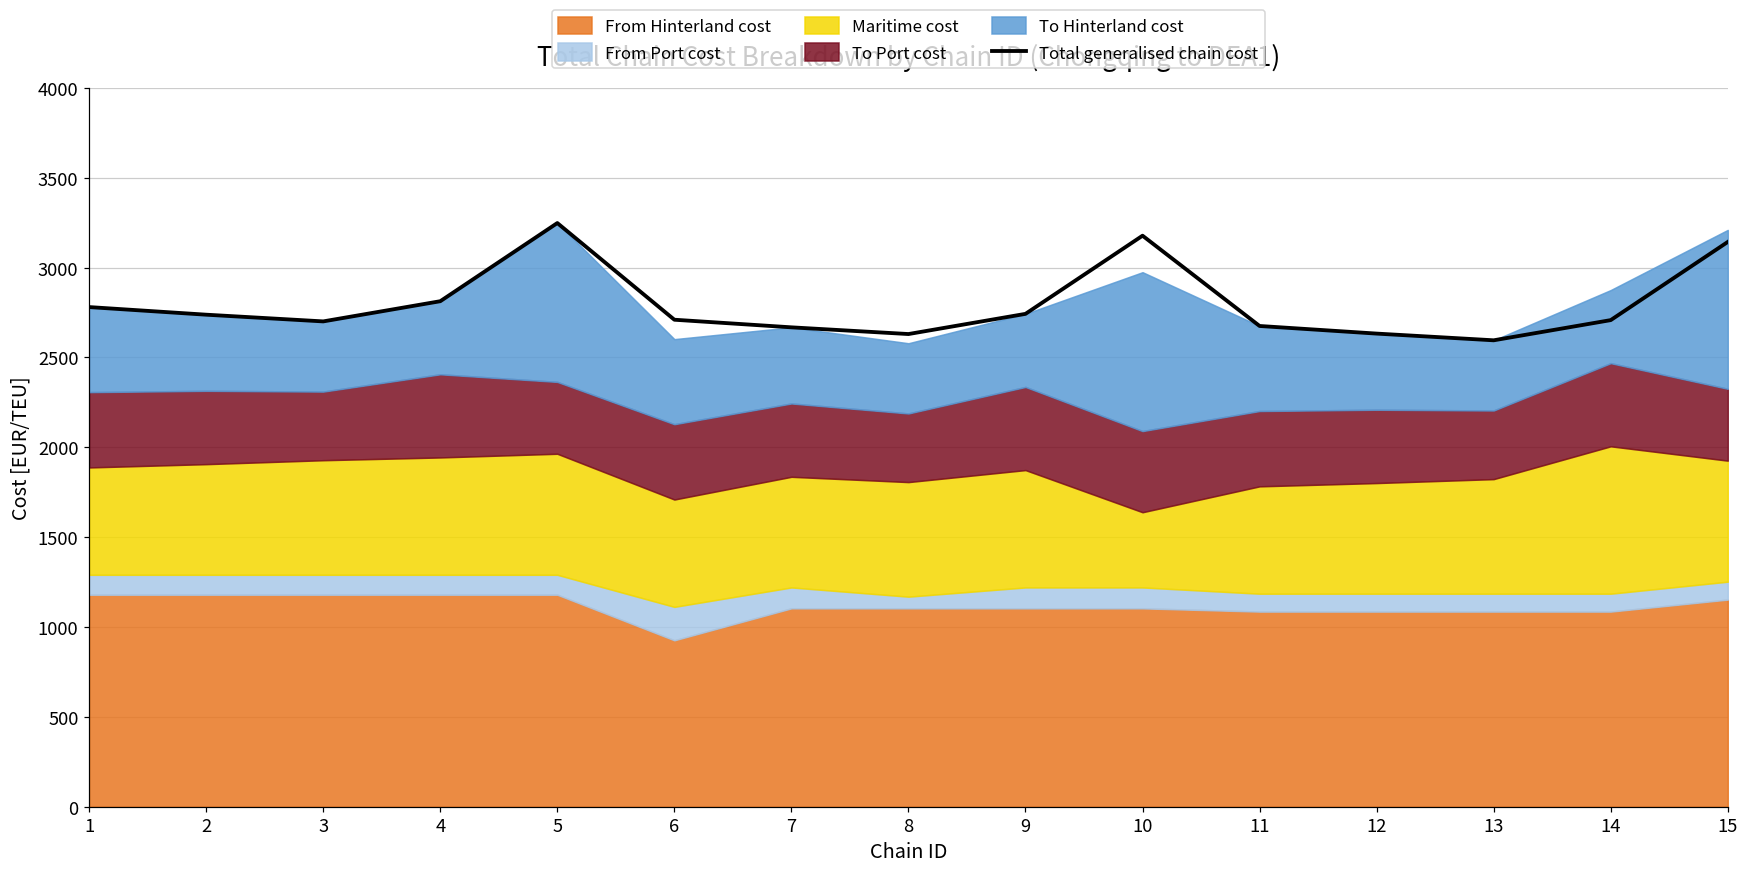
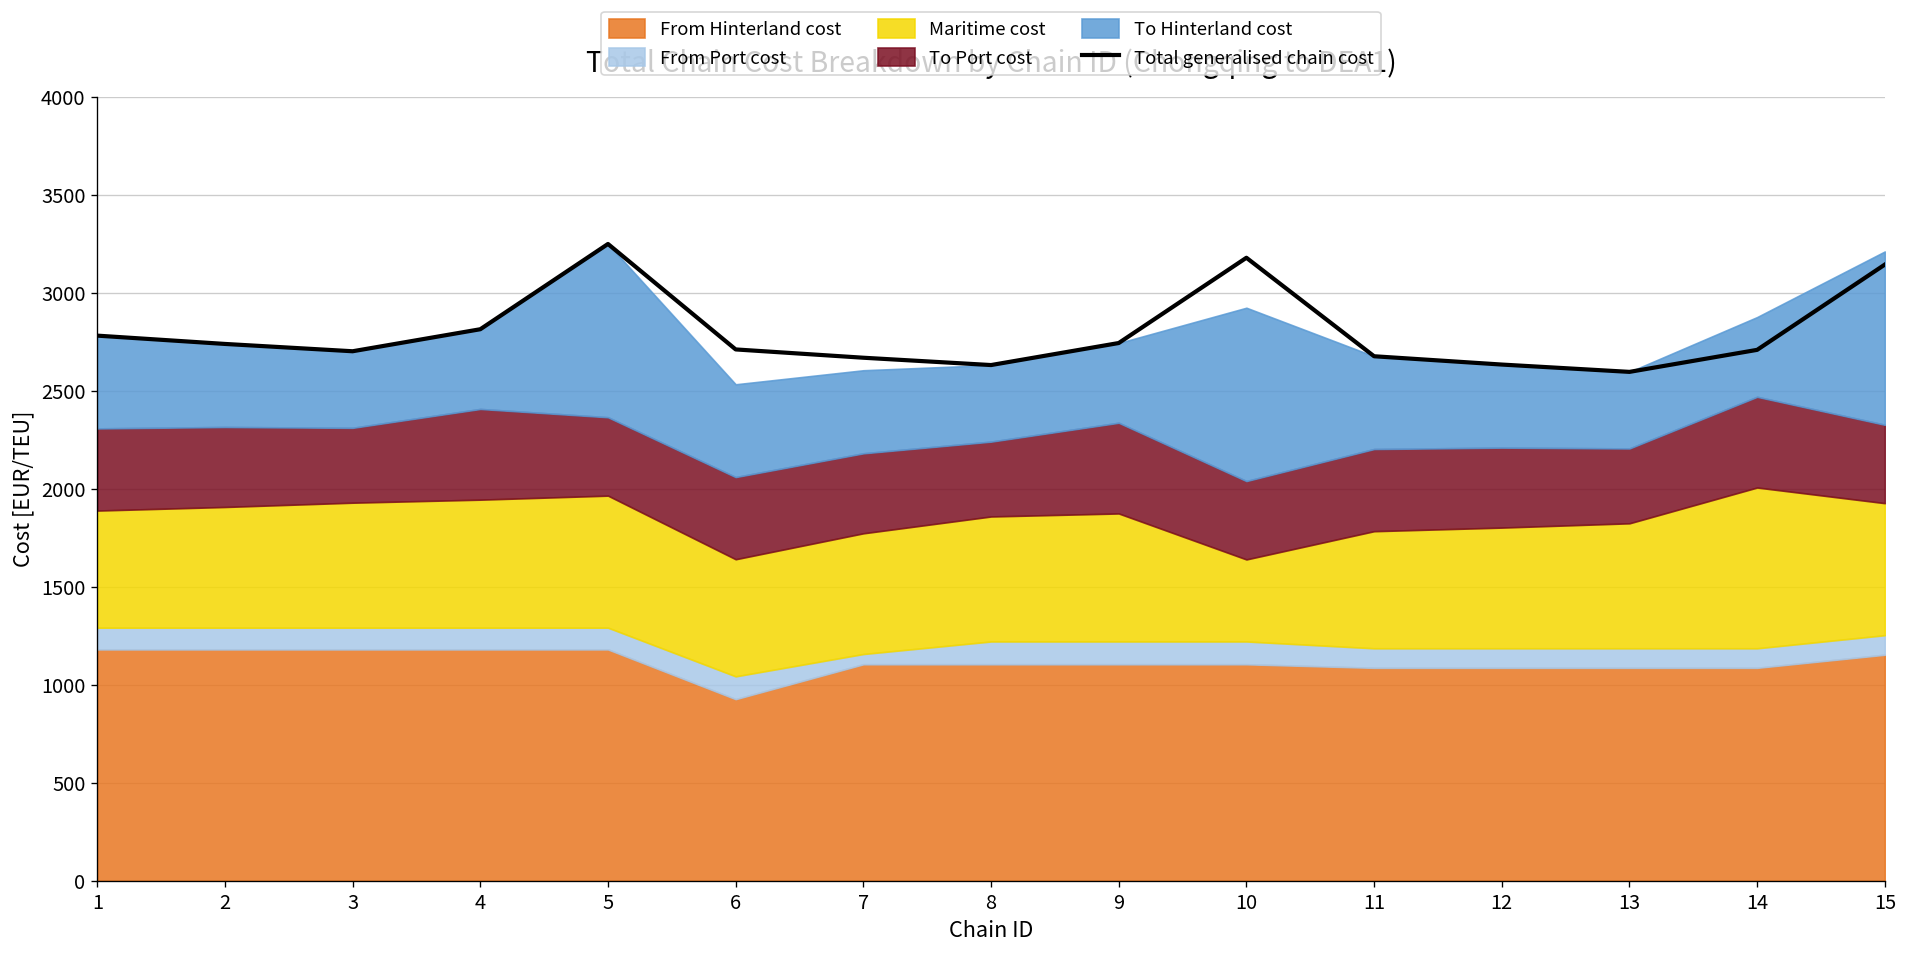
  {
    "From Hinterland cost": {
      "1": 1180,
      "2": 1180,
      "3": 1180,
      "4": 1180,
      "5": 1180,
      "6": 930,
      "7": 1100,
      "8": 1100,
      "9": 1100,
      "10": 1100,
      "11": 1090,
      "12": 1090,
      "13": 1090,
      "14": 1090,
      "15": 1150
    },
    "Total generalised chain cost": {
      "6": 2710,
      "10": 3180,
      "14": 2710,
      "15": 3140
    },
    "From Port cost": {
      "1": 110,
      "2": 110,
      "3": 110,
      "4": 110,
      "5": 110,
-     "6": 190,
-     "7": 120,
-     "8": 70,
+     "6": 120,
+     "7": 50,
+     "8": 120,
      "9": 120,
      "10": 120,
      "11": 100,
      "12": 100,
      "13": 100,
      "14": 100,
      "15": 100
    },
    "Maritime cost": {
      "1": 600,
      "2": 620,
      "3": 640,
      "4": 650,
      "5": 670,
      "6": 600,
      "7": 620,
      "8": 640,
      "9": 650,
      "10": 420,
      "11": 600,
      "12": 620,
      "13": 640,
      "14": 820,
      "15": 670
    },
    "To Port cost": {
      "1": 420,
      "2": 410,
      "3": 380,
      "4": 460,
      "5": 400,
      "6": 420,
      "7": 410,
      "8": 380,
      "9": 460,
-     "10": 450,
+     "10": 400,
      "11": 420,
      "12": 410,
      "13": 380,
      "14": 460,
      "15": 400
    },
    "To Hinterland cost": {
      "6": 470,
      "10": 880,
      "14": 410,
      "15": 880
    }
  }
